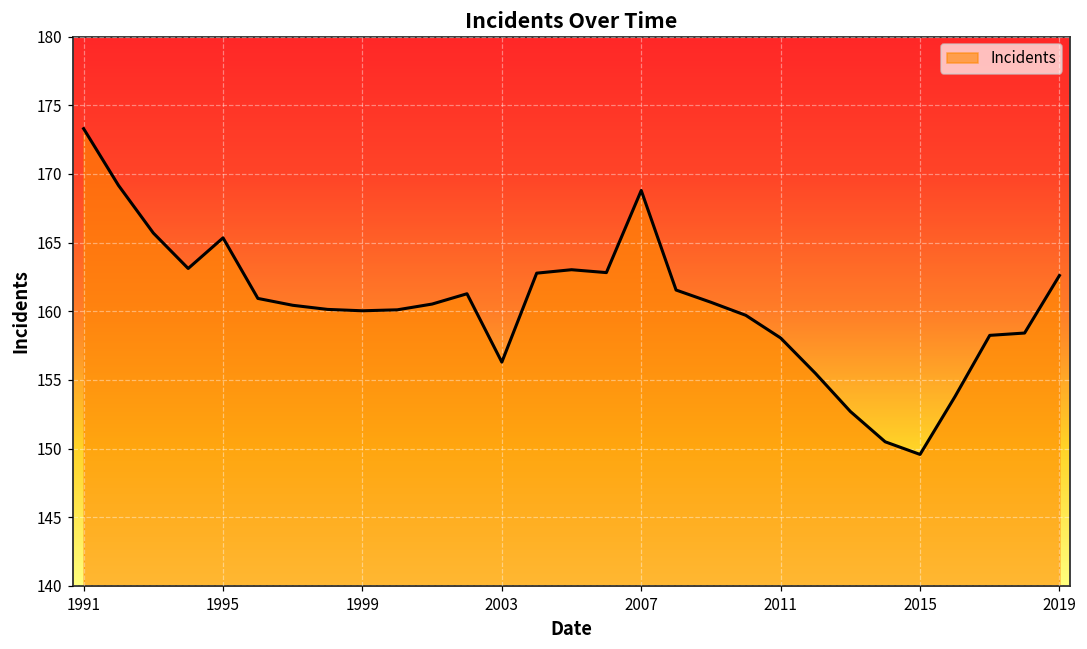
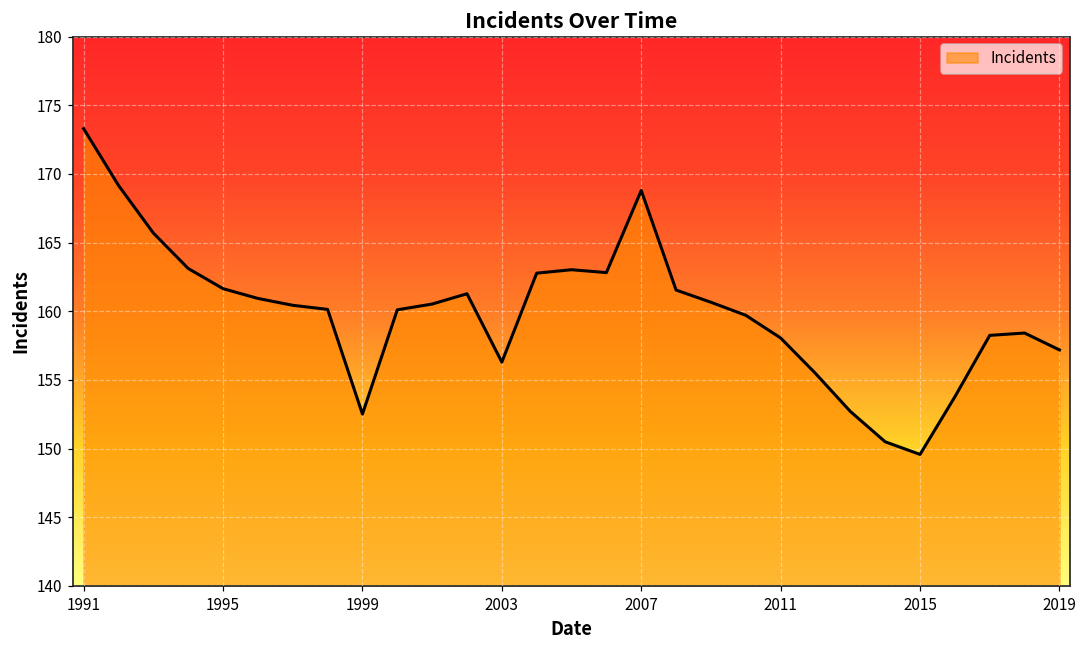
  {
    "1991": 173.3,
-   "1995": 165.4,
-   "1999": 160.0,
+   "1995": 161.7,
+   "1999": 152.5,
    "2003": 156.3,
    "2007": 168.8,
    "2011": 158.1,
    "2015": 149.6,
-   "2019": 162.6
+   "2019": 157.2
  }
